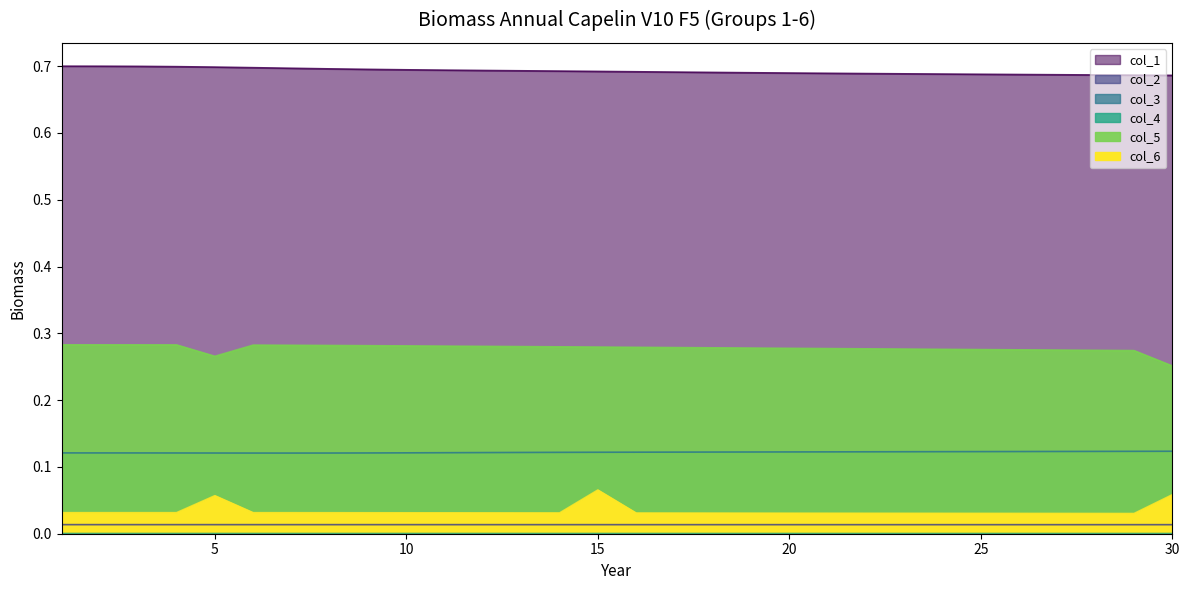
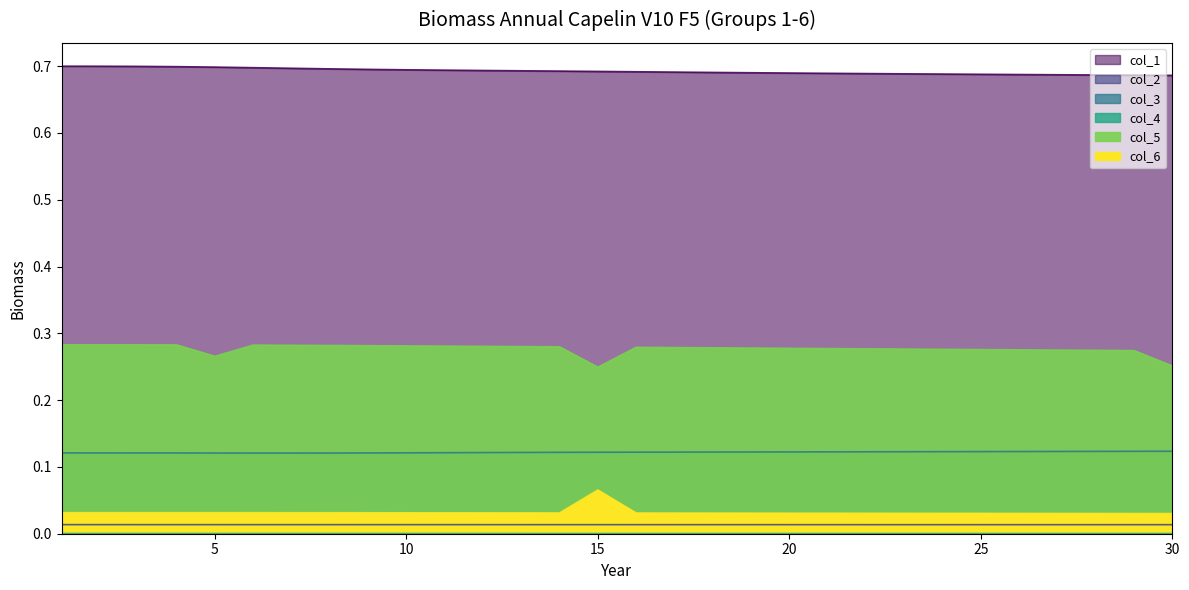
  {
    "col_5": {
      "5": 0.27,
      "10": 0.28,
-     "15": 0.28,
+     "15": 0.25,
      "20": 0.28,
      "25": 0.28,
      "30": 0.25
    },
    "col_6": {
-     "5": 0.06,
+     "5": 0.03,
      "10": 0.03,
      "15": 0.07,
      "20": 0.03,
      "25": 0.03,
-     "30": 0.06
+     "30": 0.03
    }
  }
